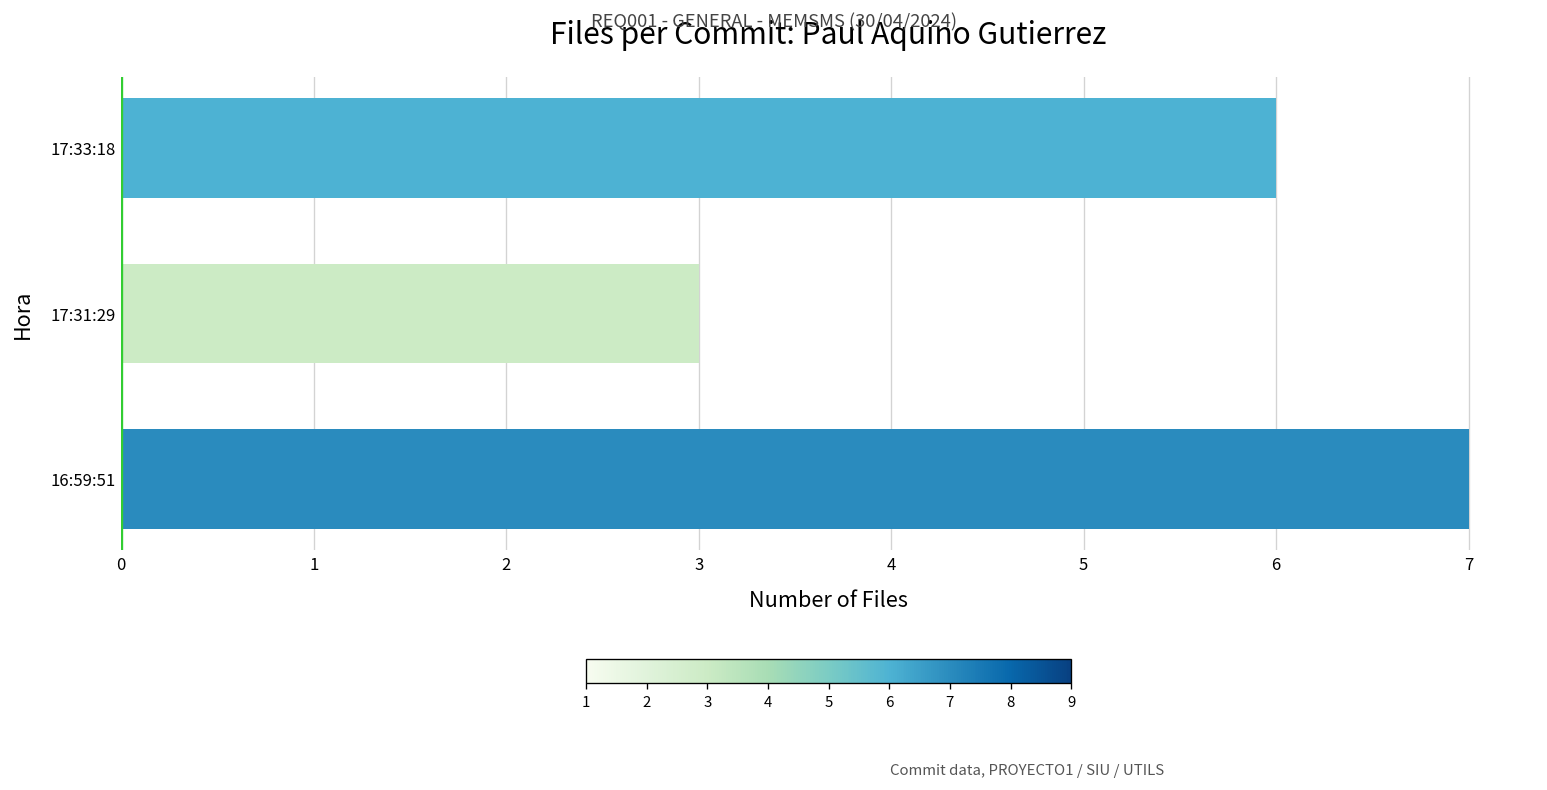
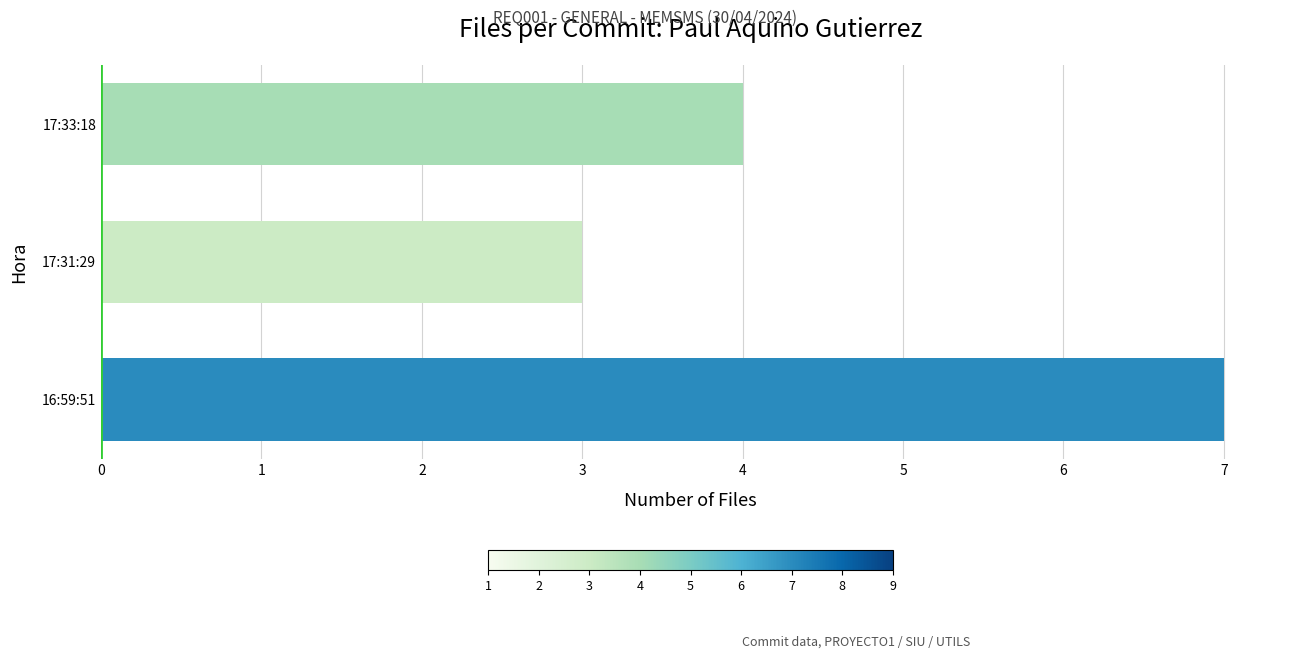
  {
-   "17:33:18": 6,
+   "17:33:18": 4,
    "17:31:29": 3,
    "16:59:51": 7
  }
